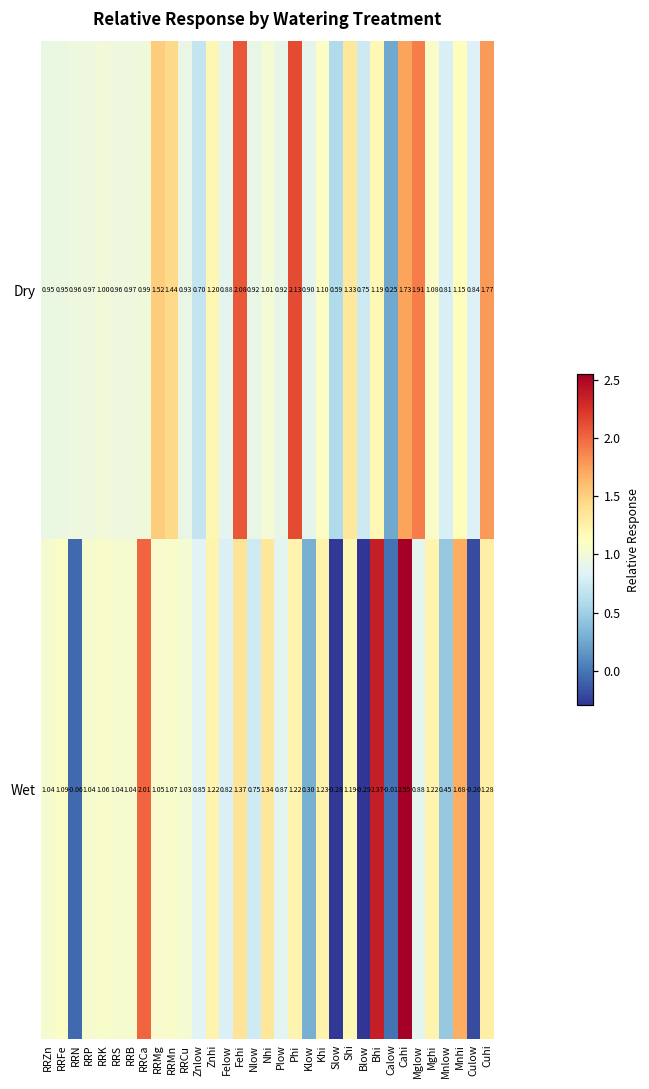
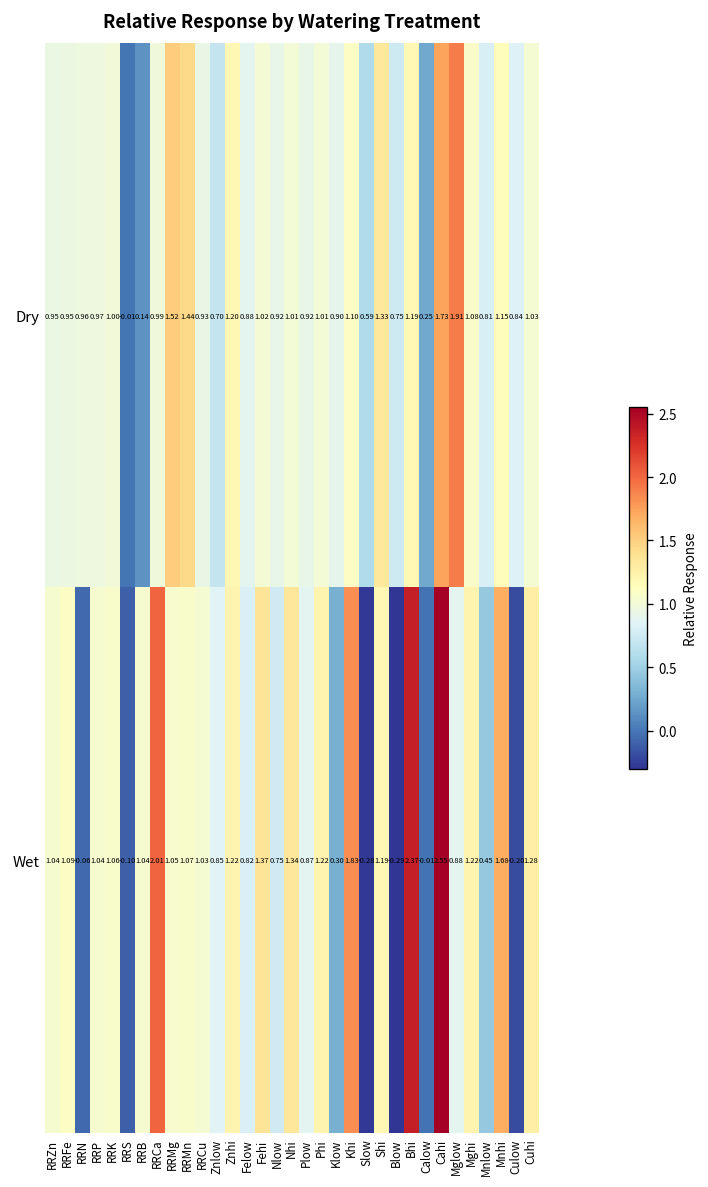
  {
    "Dry": {
      "RRZn": 0.95,
      "RRFe": 0.95,
      "RRN": 0.96,
      "RRP": 0.97,
      "RRK": 1.00,
-     "RRS": 0.96,
-     "RRB": 0.97,
+     "RRS": -0.01,
+     "RRB": 0.14,
      "RRCa": 0.99,
      "RRMg": 1.52,
      "RRMn": 1.44,
      "RRCu": 0.93,
      "Znlow": 0.70,
      "Znhi": 1.20,
      "Felow": 0.88,
-     "Fehi": 2.08,
+     "Fehi": 1.02,
      "Nlow": 0.92,
      "Nhi": 1.01,
      "Plow": 0.92,
-     "Phi": 2.13,
+     "Phi": 1.01,
      "Klow": 0.90,
      "Khi": 1.10,
      "Slow": 0.59,
      "Shi": 1.33,
      "Blow": 0.75,
      "Bhi": 1.19,
      "Calow": 0.25,
      "Cahi": 1.73,
      "Mglow": 1.91,
      "Mghi": 1.08,
      "Mnlow": 0.81,
      "Mnhi": 1.15,
      "Culow": 0.84,
-     "Cuhi": 1.77
+     "Cuhi": 1.03
    },
    "Wet": {
      "RRZn": 1.04,
      "RRFe": 1.09,
      "RRN": -0.06,
      "RRP": 1.04,
      "RRK": 1.06,
-     "RRS": 1.04,
+     "RRS": -0.10,
      "RRB": 1.04,
      "RRCa": 2.01,
      "RRMg": 1.05,
      "RRMn": 1.07,
      "RRCu": 1.03,
      "Znlow": 0.85,
      "Znhi": 1.22,
      "Felow": 0.82,
      "Fehi": 1.37,
      "Nlow": 0.75,
      "Nhi": 1.34,
      "Plow": 0.87,
      "Phi": 1.22,
      "Klow": 0.30,
-     "Khi": 1.23,
+     "Khi": 1.83,
      "Slow": -0.28,
      "Shi": 1.19,
      "Blow": -0.29,
      "Bhi": 2.37,
      "Calow": -0.01,
      "Cahi": 2.55,
      "Mglow": 0.88,
      "Mghi": 1.22,
      "Mnlow": 0.45,
      "Mnhi": 1.68,
      "Culow": -0.20,
      "Cuhi": 1.28
    }
  }
